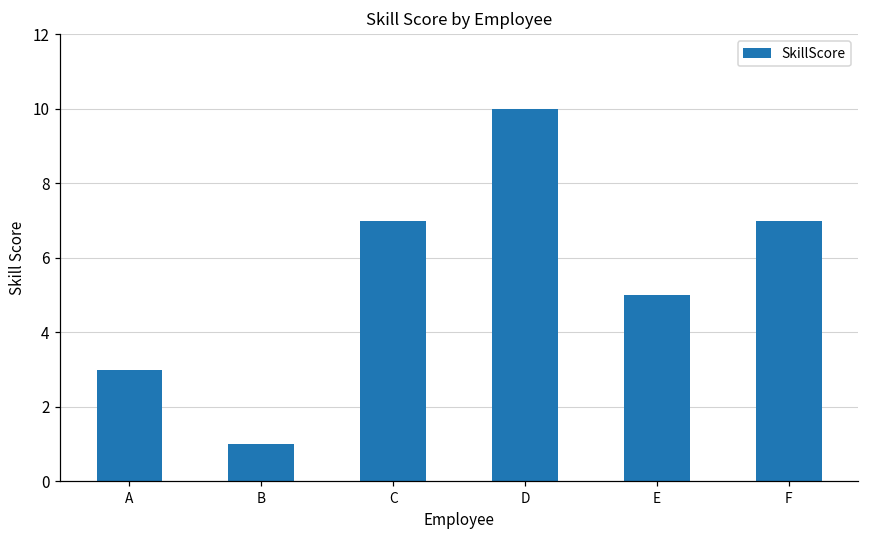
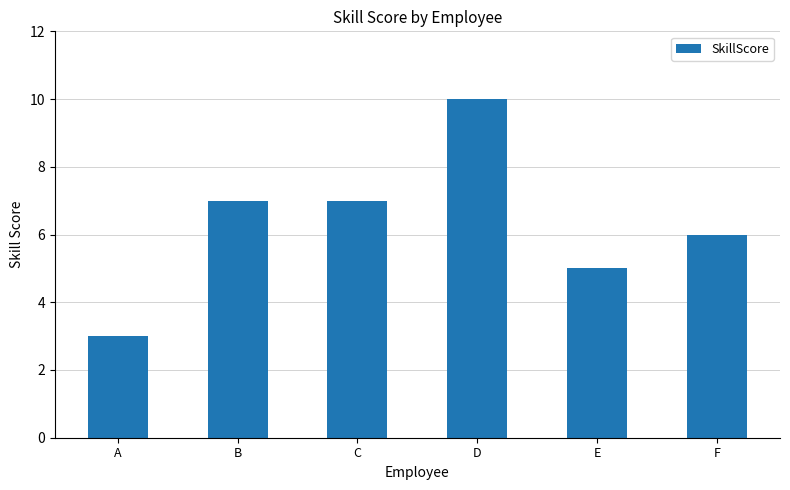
  {
    "A": 3,
-   "B": 1,
+   "B": 7,
    "C": 7,
    "D": 10,
    "E": 5,
-   "F": 7
+   "F": 6
  }
